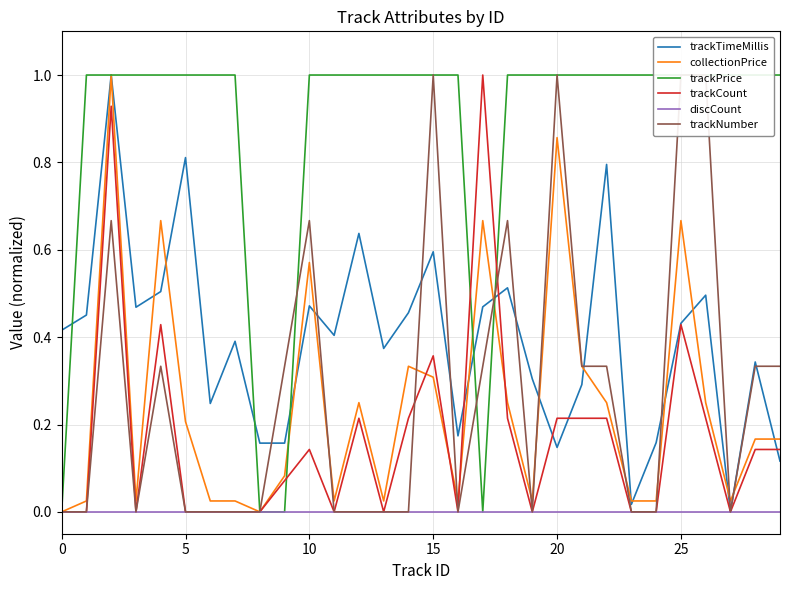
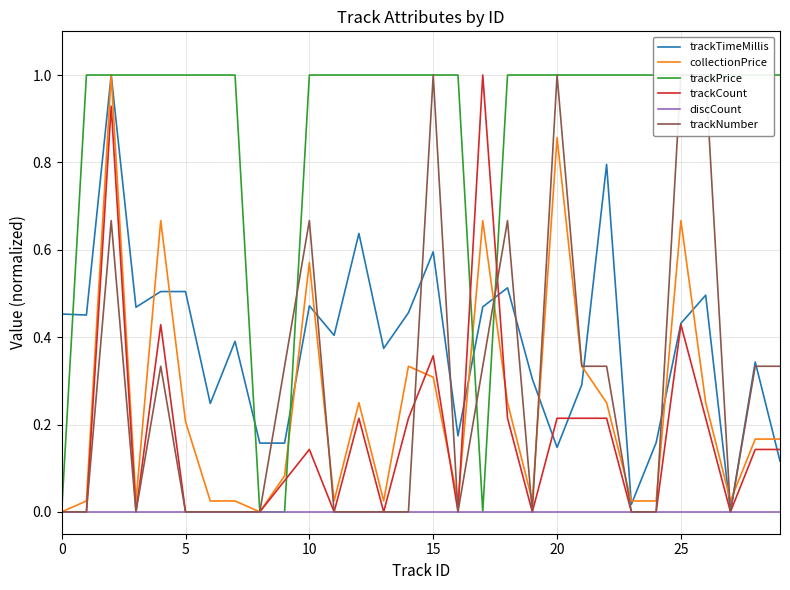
  {
    "trackTimeMillis": {
-     "0": 0.42,
-     "5": 0.81,
+     "0": 0.45,
+     "5": 0.50,
      "10": 0.47,
      "15": 0.60,
      "20": 0.15
    },
    "collectionPrice": {
      "5": 0.21,
      "10": 0.57,
      "15": 0.31,
      "20": 0.86,
      "25": 0.67
    },
    "trackPrice": {
      "5": 1.00,
      "10": 1.00
    },
    "trackCount": {
      "10": 0.14,
      "15": 0.36,
      "20": 0.21
    },
    "discCount": {
      "10": 0.00,
      "15": 0.00,
      "20": 0.00,
      "25": 0.00
    },
    "trackNumber": {
      "10": 0.67
    }
  }
